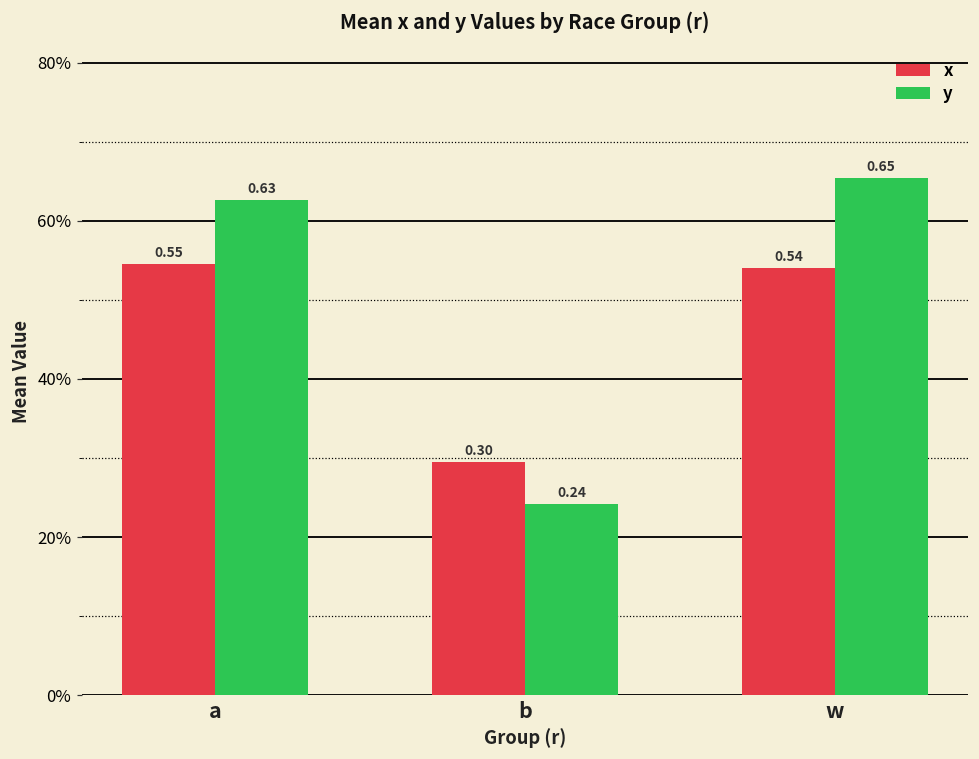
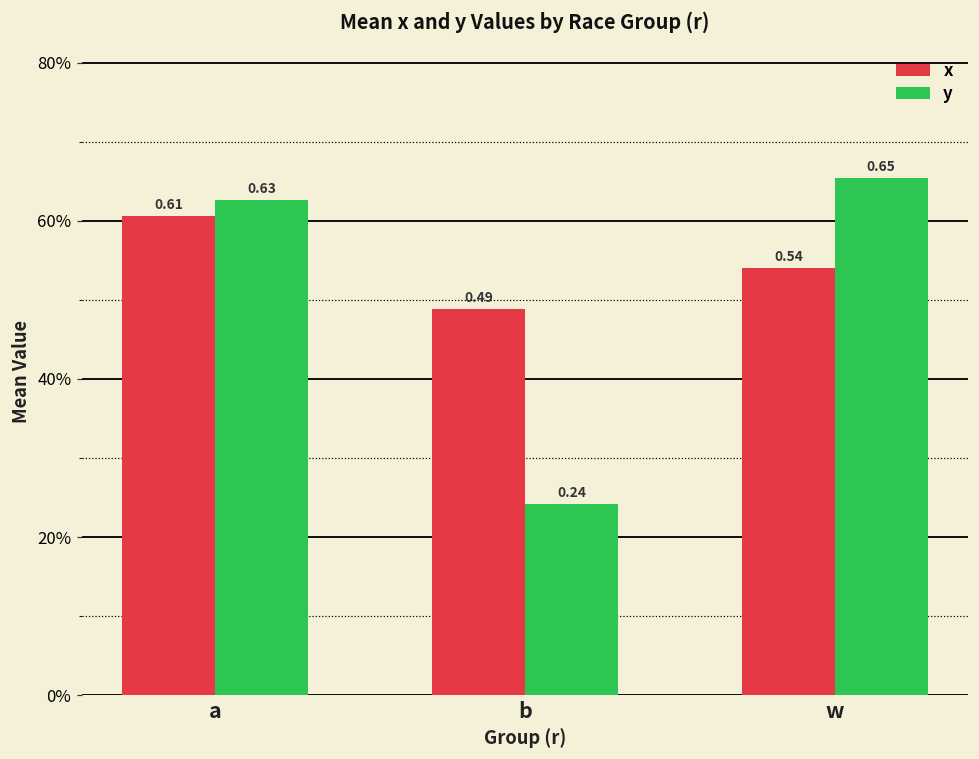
  {
    "x": {
-     "a": 0.55,
-     "b": 0.30,
+     "a": 0.61,
+     "b": 0.49,
      "w": 0.54
    },
    "y": {
      "a": 0.63,
      "b": 0.24,
      "w": 0.65
    }
  }
